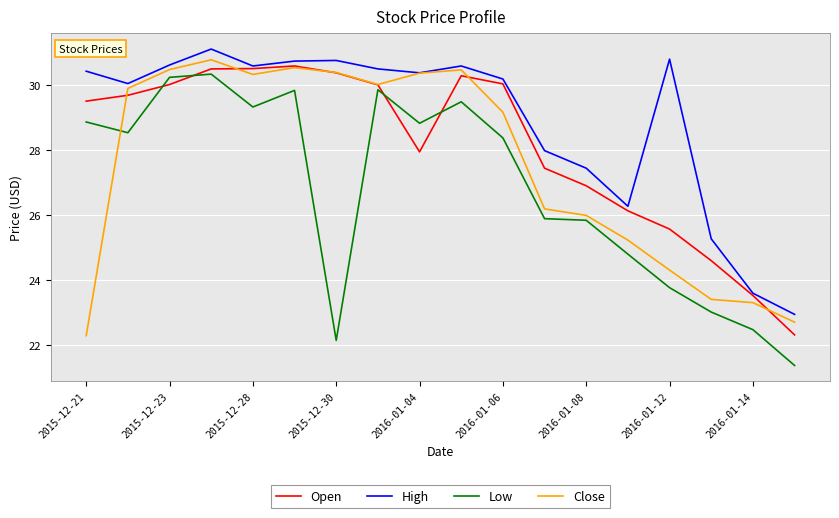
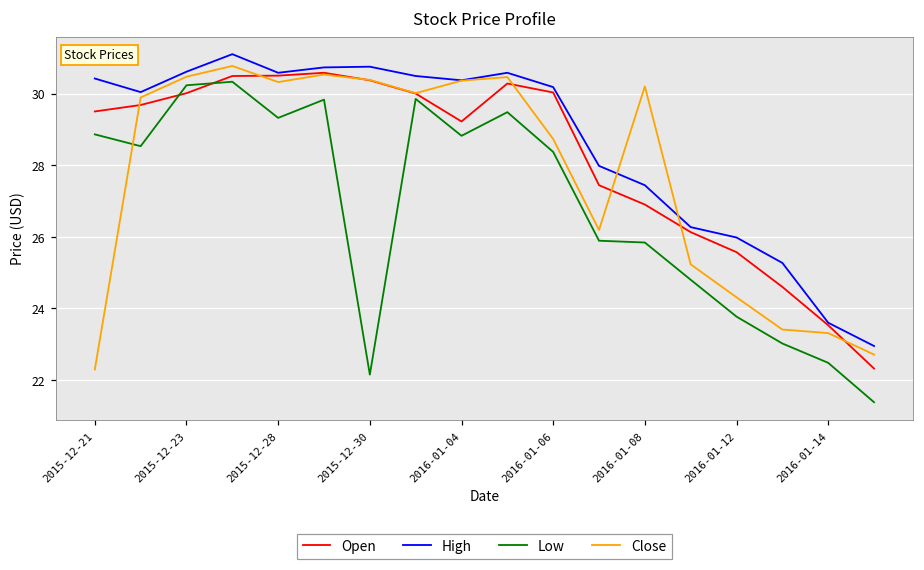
  {
    "Open": {
      "2015-12-21": 29.5,
      "2015-12-23": 30.0,
      "2015-12-28": 30.5,
-     "2016-01-04": 27.9,
+     "2016-01-04": 29.2,
      "2016-01-06": 30.0,
      "2016-01-08": 26.9,
      "2016-01-12": 25.6
    },
    "High": {
      "2015-12-21": 30.4,
      "2015-12-23": 30.6,
      "2015-12-28": 30.6,
      "2015-12-30": 30.8,
      "2016-01-06": 30.2,
      "2016-01-08": 27.4,
-     "2016-01-12": 30.8
+     "2016-01-12": 26.0
    },
    "Low": {
      "2015-12-21": 28.9,
      "2015-12-23": 30.2,
      "2015-12-28": 29.3,
      "2015-12-30": 22.2,
      "2016-01-04": 28.8,
      "2016-01-06": 28.4,
      "2016-01-08": 25.8,
      "2016-01-12": 23.8,
      "2016-01-14": 22.5
    },
    "Close": {
      "2015-12-21": 22.3,
      "2015-12-23": 30.5,
      "2015-12-28": 30.3,
-     "2016-01-06": 29.2,
-     "2016-01-08": 26.0,
+     "2016-01-06": 28.7,
+     "2016-01-08": 30.2,
      "2016-01-12": 24.3,
      "2016-01-14": 23.3
    }
  }
